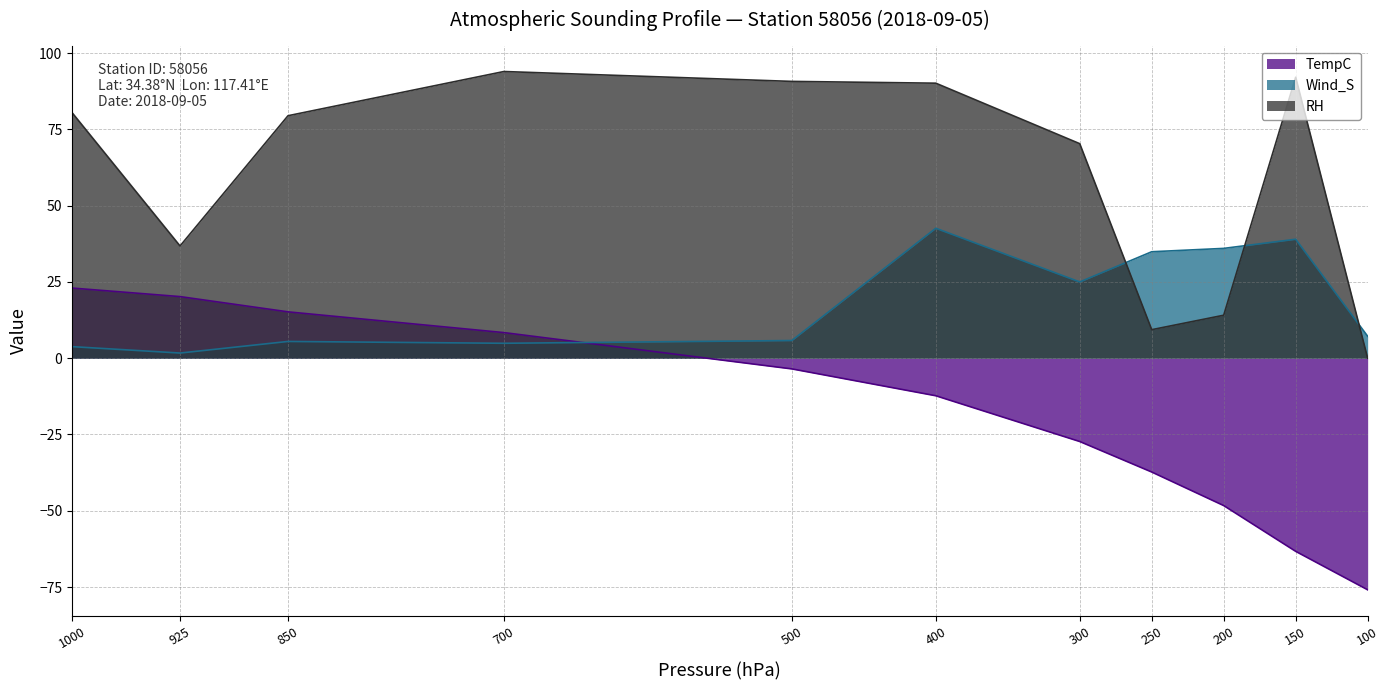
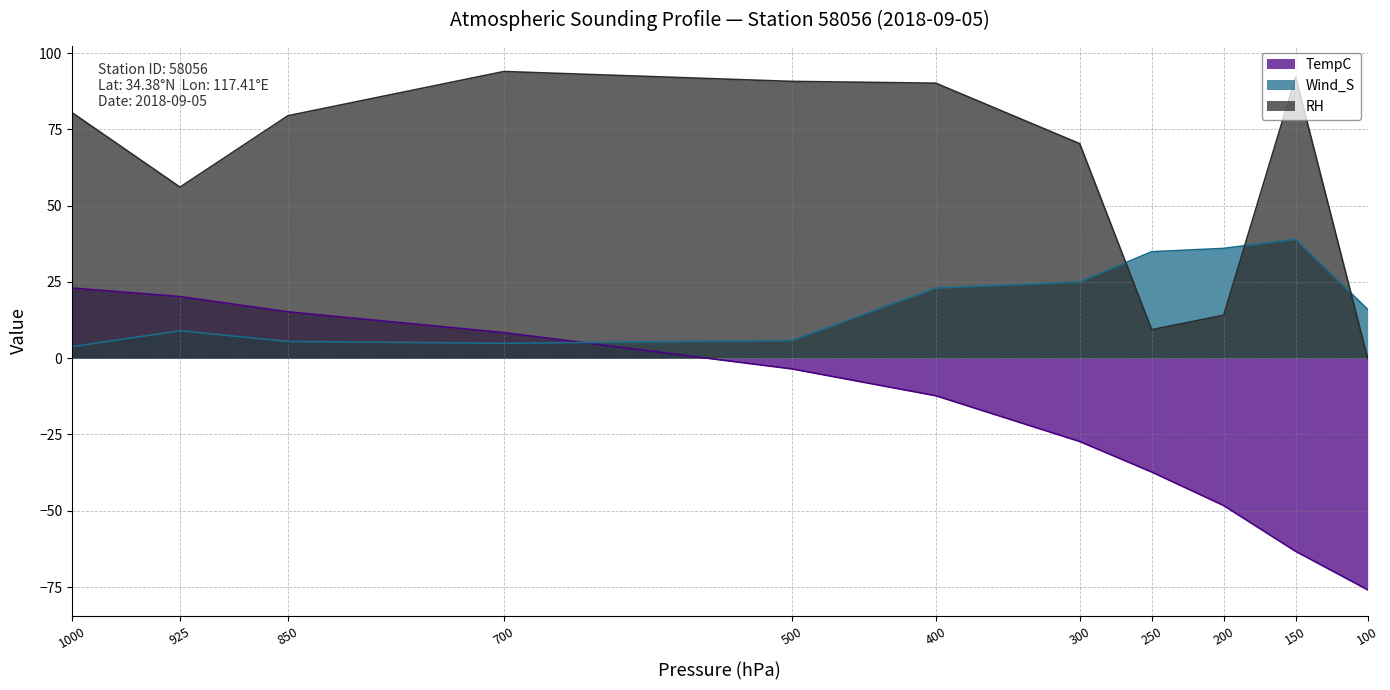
  {
    "Wind_S": {
      "1000": 4,
-     "925": 2,
+     "925": 9,
      "850": 6,
      "700": 5,
      "500": 6,
-     "400": 43,
+     "400": 23,
      "300": 25,
      "250": 35,
      "200": 36,
      "150": 39,
-     "100": 7
+     "100": 16
    },
    "RH": {
      "1000": 80,
-     "925": 37,
+     "925": 56,
      "700": 94,
      "500": 91,
      "400": 90,
      "300": 70,
      "250": 9,
      "200": 14
    }
  }
